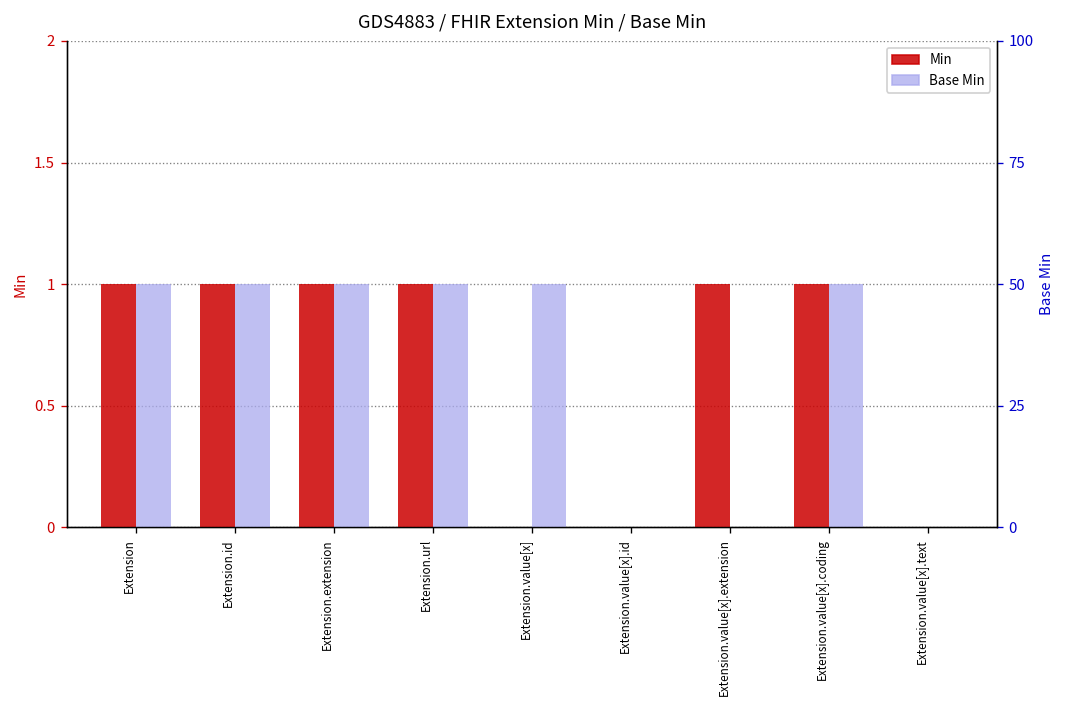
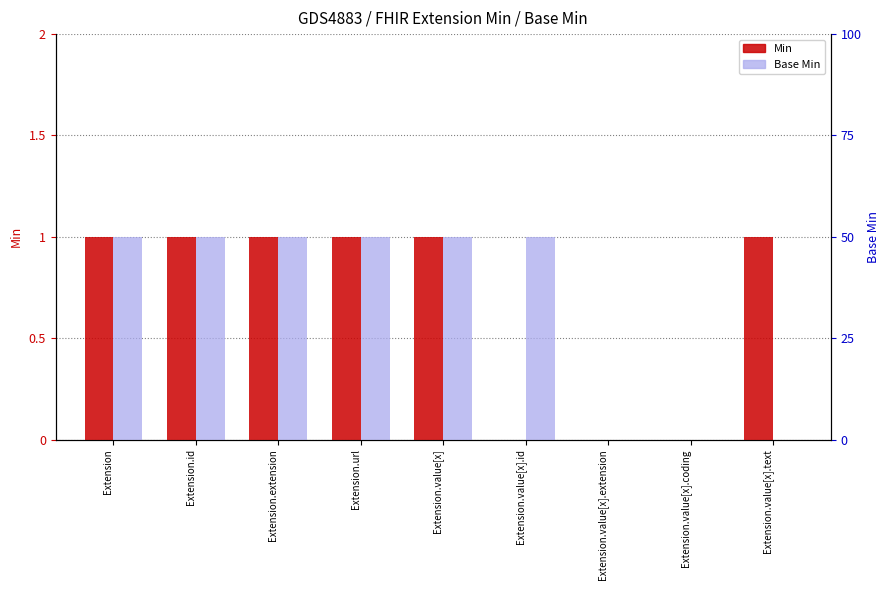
  {
    "Min": {
      "Extension": 1,
      "Extension.id": 1,
      "Extension.extension": 1,
      "Extension.url": 1,
-     "Extension.value[x]": 0,
+     "Extension.value[x]": 1,
      "Extension.value[x].id": 0,
-     "Extension.value[x].extension": 1,
-     "Extension.value[x].coding": 1,
-     "Extension.value[x].text": 0
+     "Extension.value[x].extension": 0,
+     "Extension.value[x].coding": 0,
+     "Extension.value[x].text": 1
    },
    "Base Min": {
      "Extension": 1,
      "Extension.id": 1,
      "Extension.extension": 1,
      "Extension.url": 1,
      "Extension.value[x]": 1,
-     "Extension.value[x].id": 0,
+     "Extension.value[x].id": 1,
      "Extension.value[x].extension": 0,
-     "Extension.value[x].coding": 1,
+     "Extension.value[x].coding": 0,
      "Extension.value[x].text": 0
    }
  }
